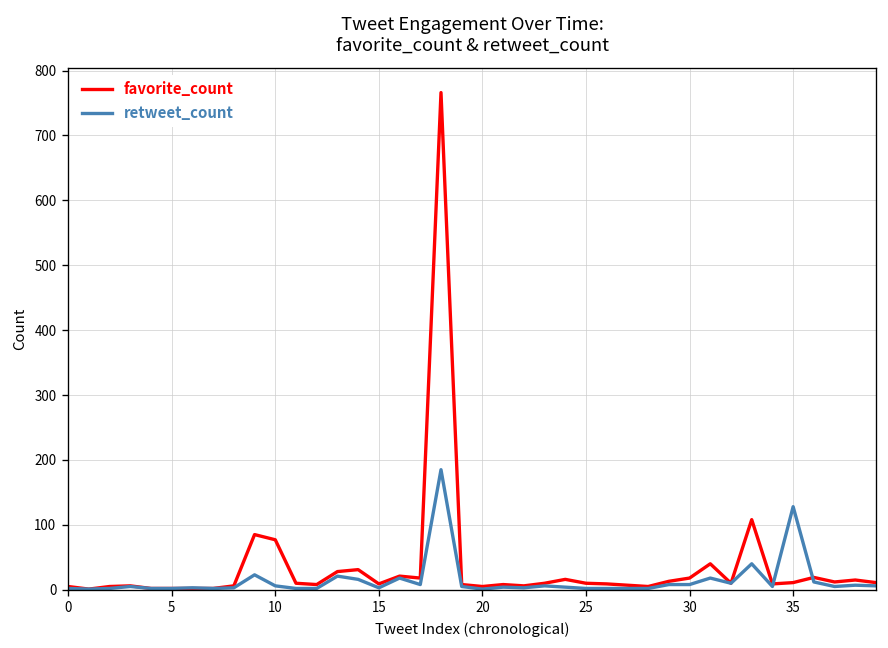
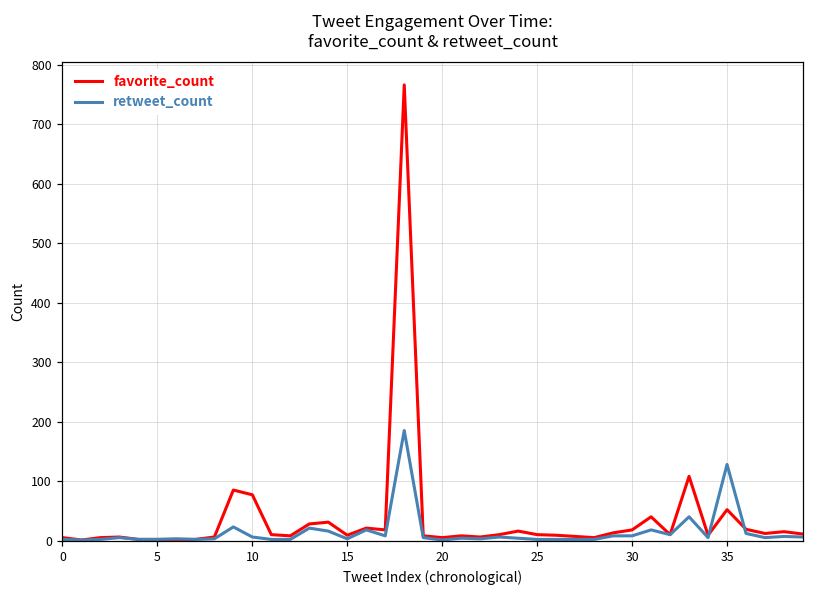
  {
    "favorite_count": {
      "10": 80,
      "15": 10,
      "25": 10,
      "30": 20,
-     "35": 10
+     "35": 50
    },
    "retweet_count": {
      "10": 10,
      "15": 0,
      "25": 0,
      "30": 10,
      "35": 130
    }
  }
